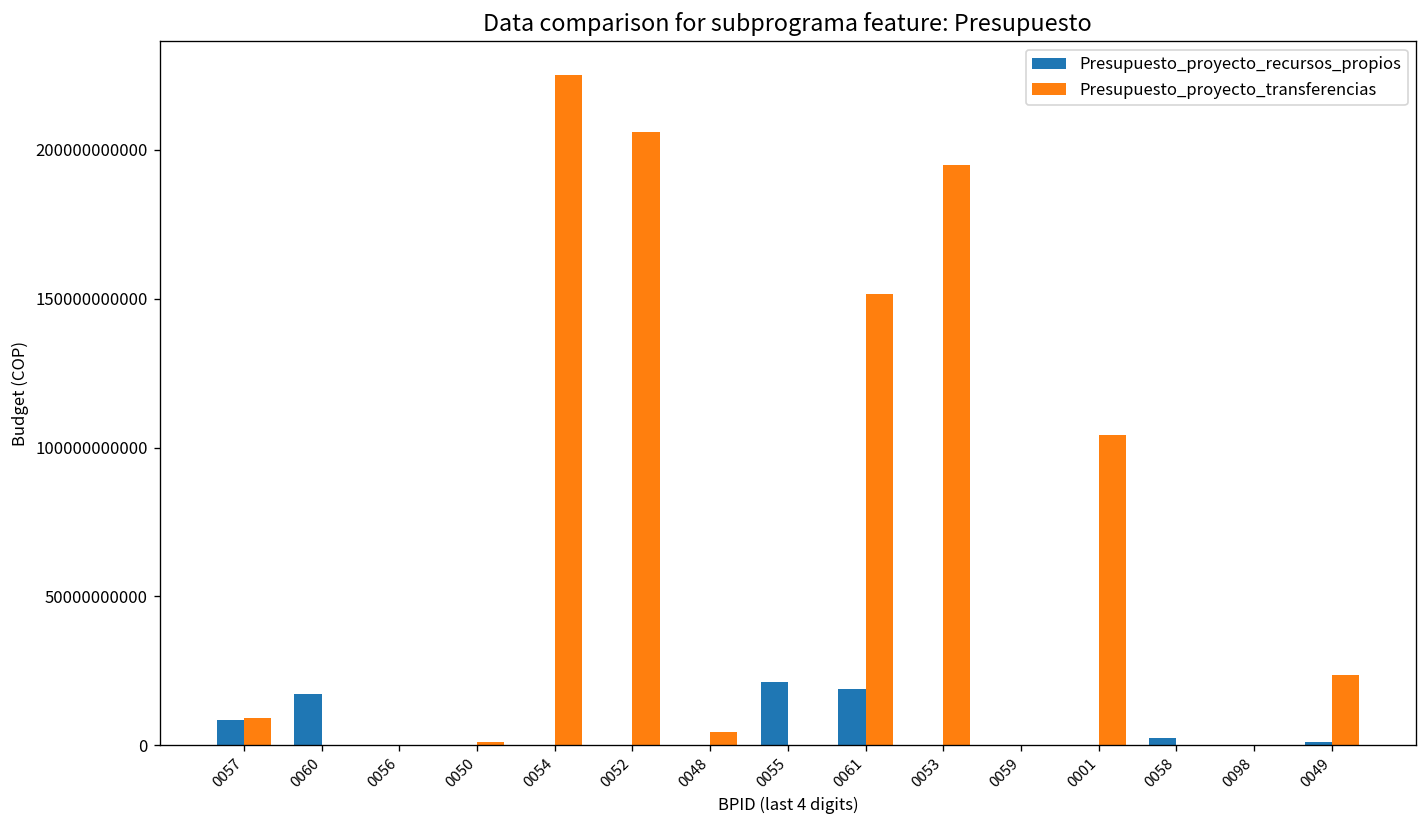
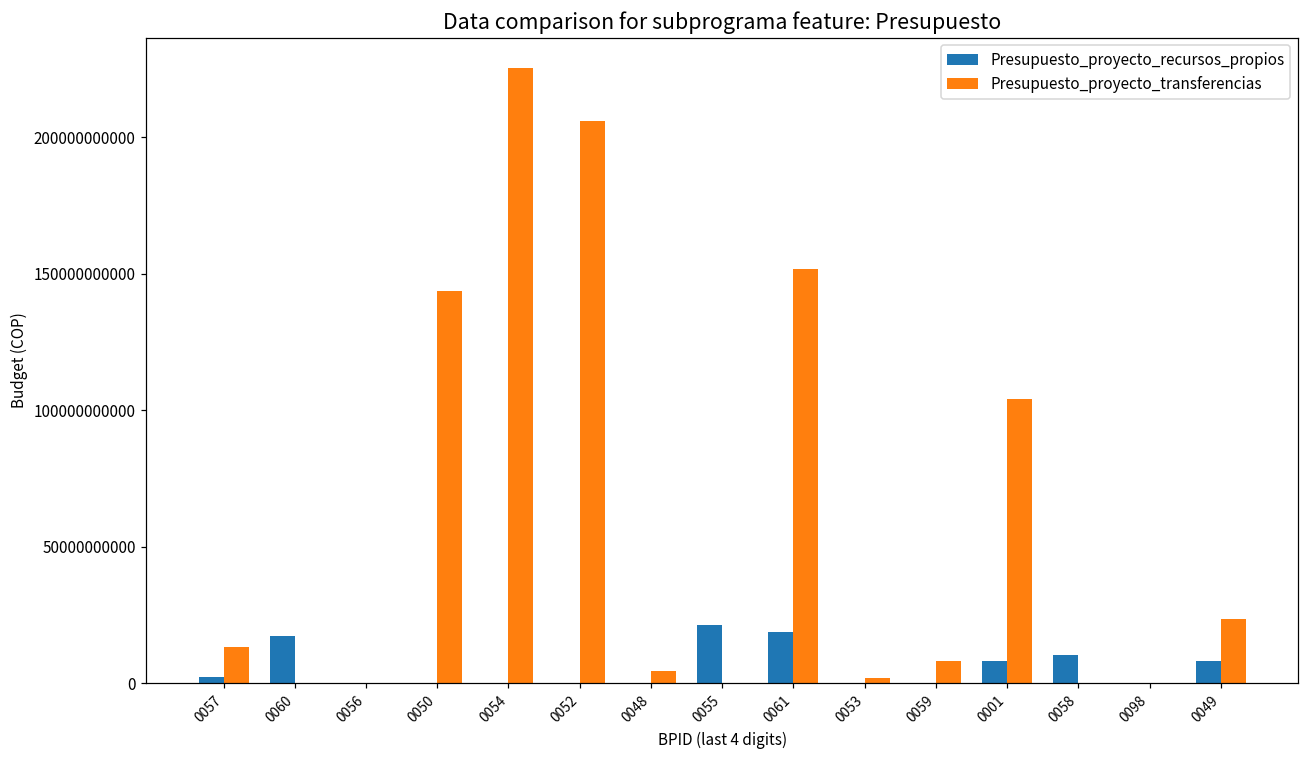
  {
    "Presupuesto_proyecto_recursos_propios": {
-     "0057": 9000000000,
+     "0057": 2000000000,
      "0060": 17000000000,
      "0054": 0,
      "0052": 0,
      "0048": 0,
      "0055": 21000000000,
      "0061": 19000000000,
      "0053": 0,
      "0059": 0,
-     "0001": 0,
-     "0058": 3000000000,
-     "0049": 1000000000
+     "0001": 8000000000,
+     "0058": 10000000000,
+     "0049": 8000000000
    },
    "Presupuesto_proyecto_transferencias": {
-     "0057": 9000000000,
+     "0057": 13000000000,
      "0060": 0,
      "0056": 0,
-     "0050": 1000000000,
+     "0050": 144000000000,
      "0054": 225000000000,
      "0052": 206000000000,
      "0048": 4000000000,
      "0055": 0,
      "0061": 152000000000,
-     "0053": 195000000000,
-     "0059": 0,
+     "0053": 2000000000,
+     "0059": 8000000000,
      "0001": 104000000000,
      "0058": 0,
      "0098": 0,
      "0049": 23000000000
    }
  }
